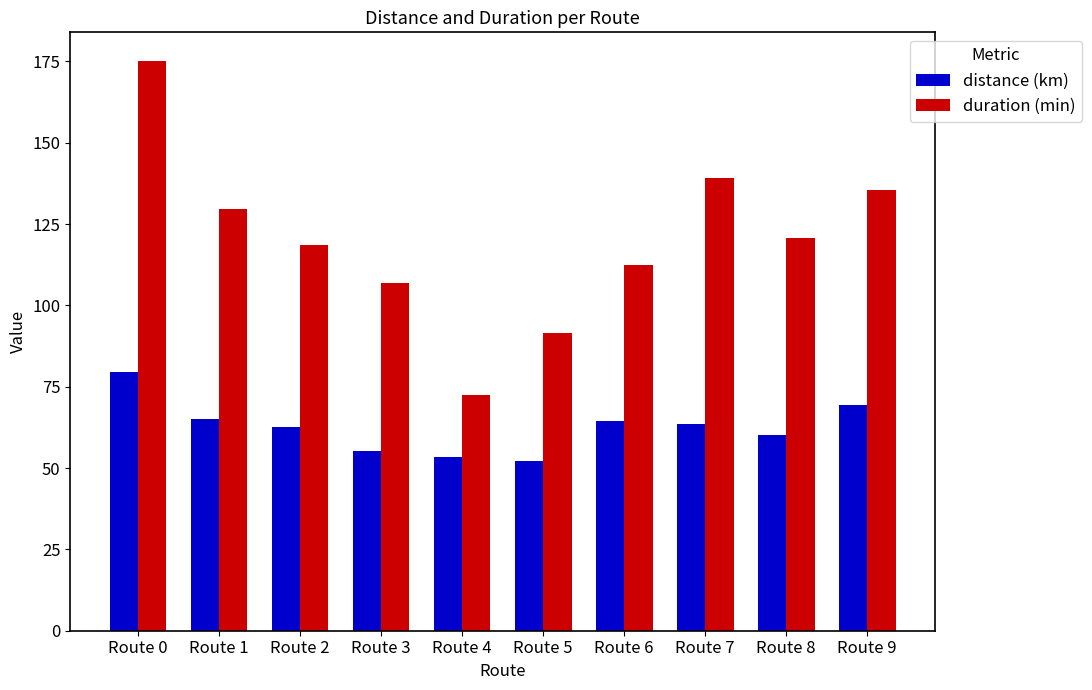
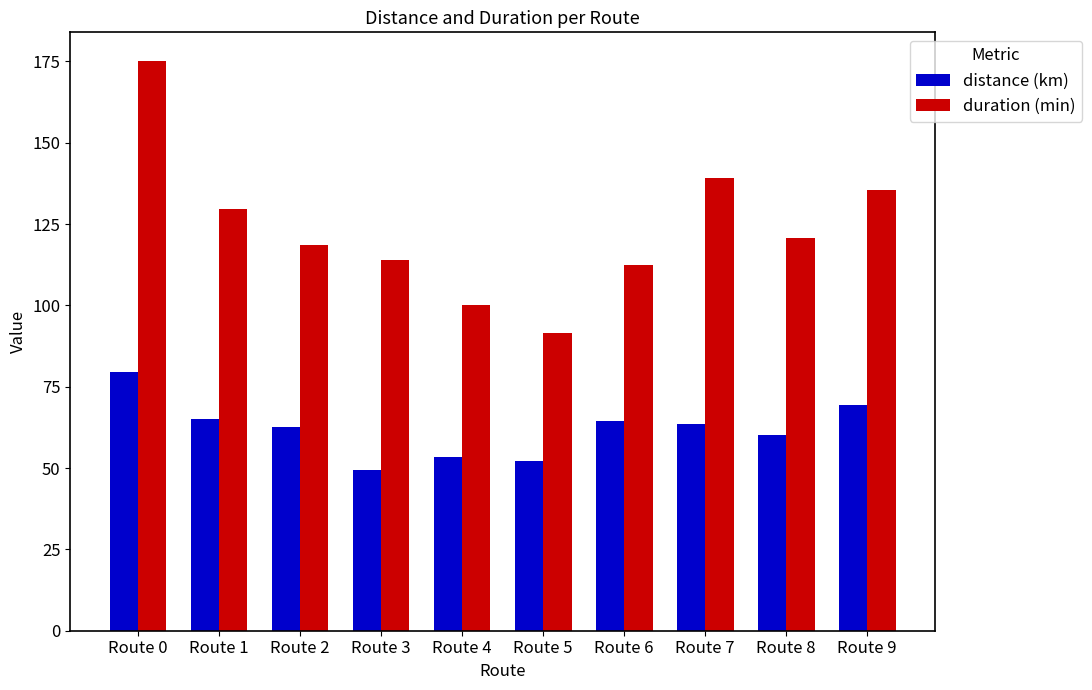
  {
    "distance (km)": {
      "Route 0": 79,
      "Route 1": 65,
      "Route 2": 63,
-     "Route 3": 55,
+     "Route 3": 49,
      "Route 4": 53,
      "Route 5": 52,
      "Route 6": 64,
      "Route 7": 64,
      "Route 8": 60,
      "Route 9": 69
    },
    "duration (min)": {
      "Route 0": 175,
      "Route 1": 129,
      "Route 2": 119,
-     "Route 3": 107,
-     "Route 4": 73,
+     "Route 3": 114,
+     "Route 4": 100,
      "Route 5": 92,
      "Route 6": 112,
      "Route 7": 139,
      "Route 8": 121,
      "Route 9": 135
    }
  }
